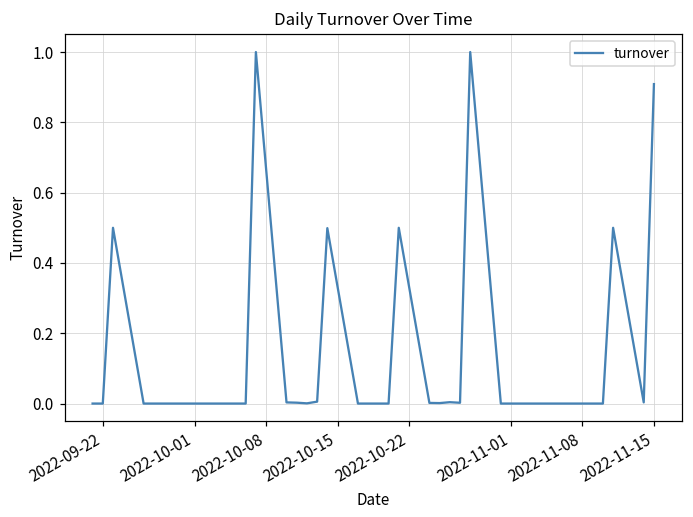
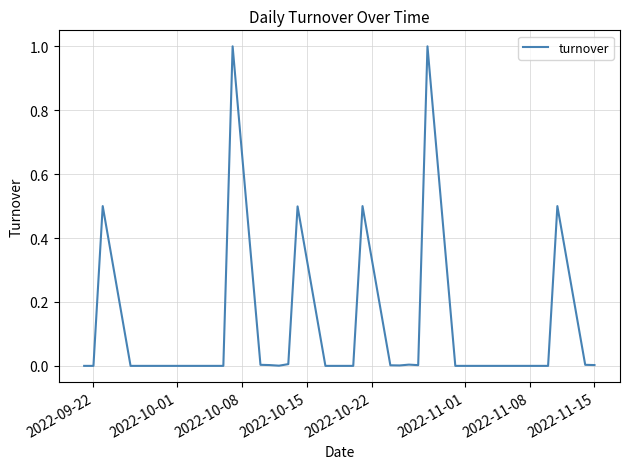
  {
    "2022-09-22": 0.00,
    "2022-11-01": 0.00,
    "2022-11-08": 0.00,
-   "2022-11-15": 0.91
+   "2022-11-15": 0.00
  }
